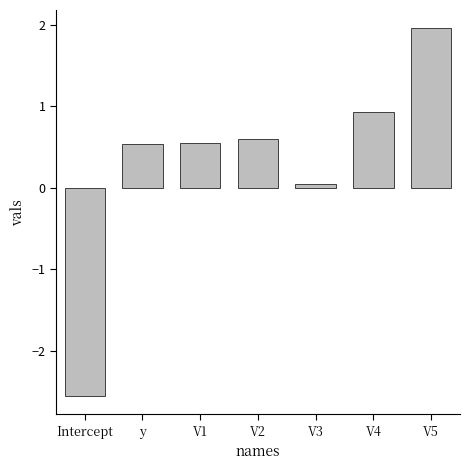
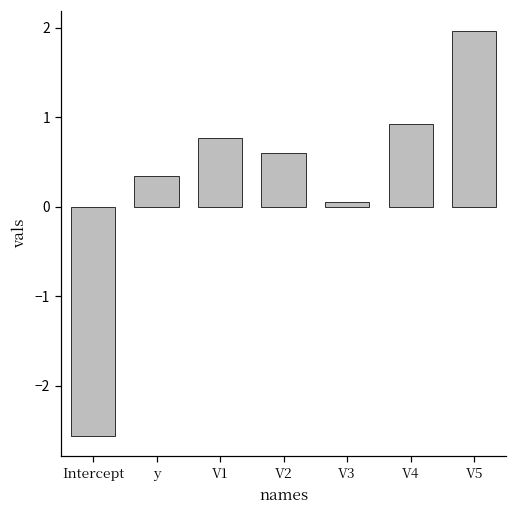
  {
    "Intercept": -2.6,
-   "y": 0.5,
-   "V1": 0.5,
+   "y": 0.3,
+   "V1": 0.8,
    "V2": 0.6,
    "V3": 0.1,
    "V4": 0.9,
    "V5": 2.0
  }
